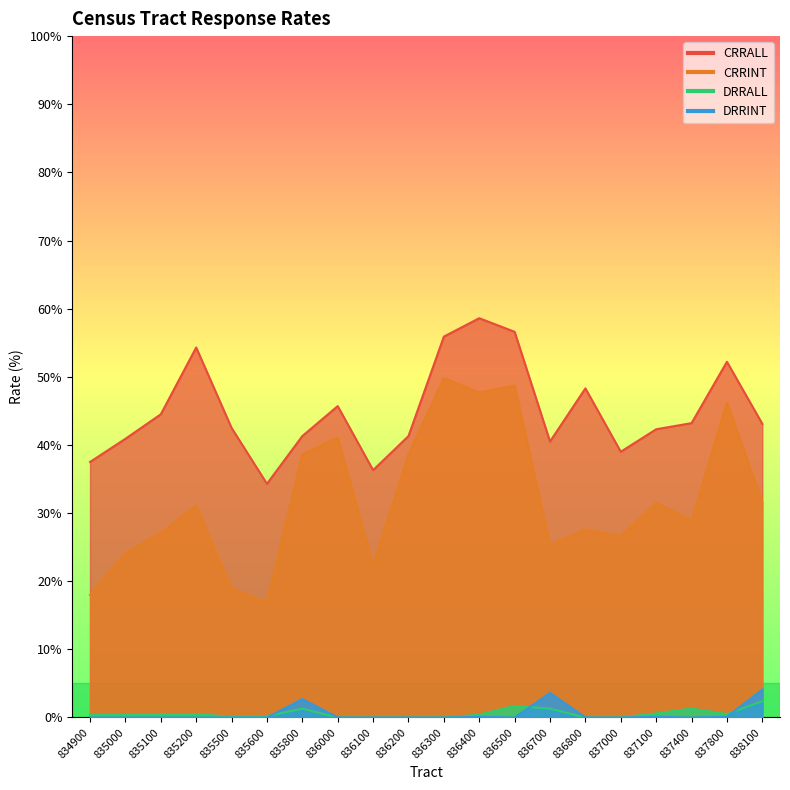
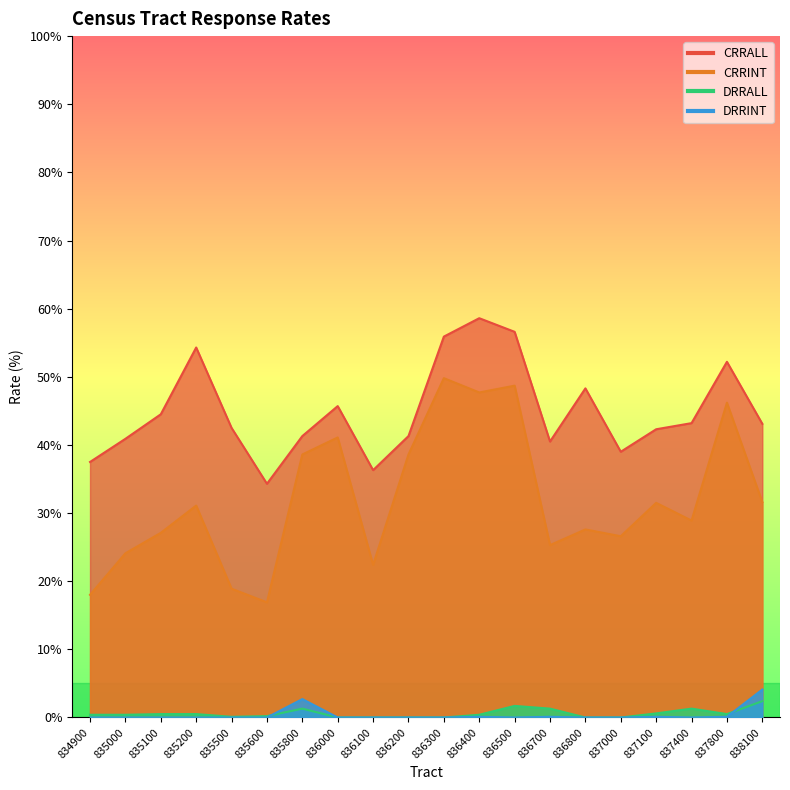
  {
    "DRRALL": {
      "834900": "0%",
      "835000": "0%",
      "835100": "1%",
      "835200": "1%",
      "835800": "1%",
      "836500": "2%",
      "836700": "1%",
      "837100": "1%",
      "837400": "1%",
      "837800": "1%",
      "838100": "2%"
    },
    "DRRINT": {
      "834900": "0%",
      "835000": "0%",
      "835100": "0%",
      "835200": "0%",
      "835800": "3%",
      "836500": "0%",
-     "836700": "4%",
+     "836700": "0%",
      "837100": "0%",
      "837400": "0%",
      "837800": "0%",
      "838100": "4%"
    }
  }
